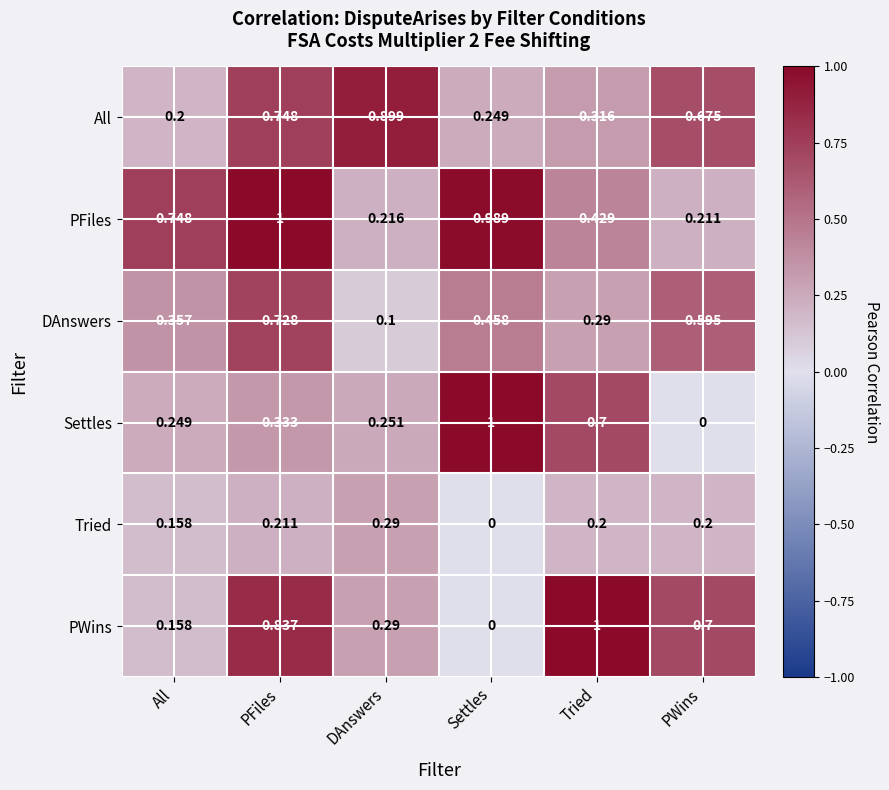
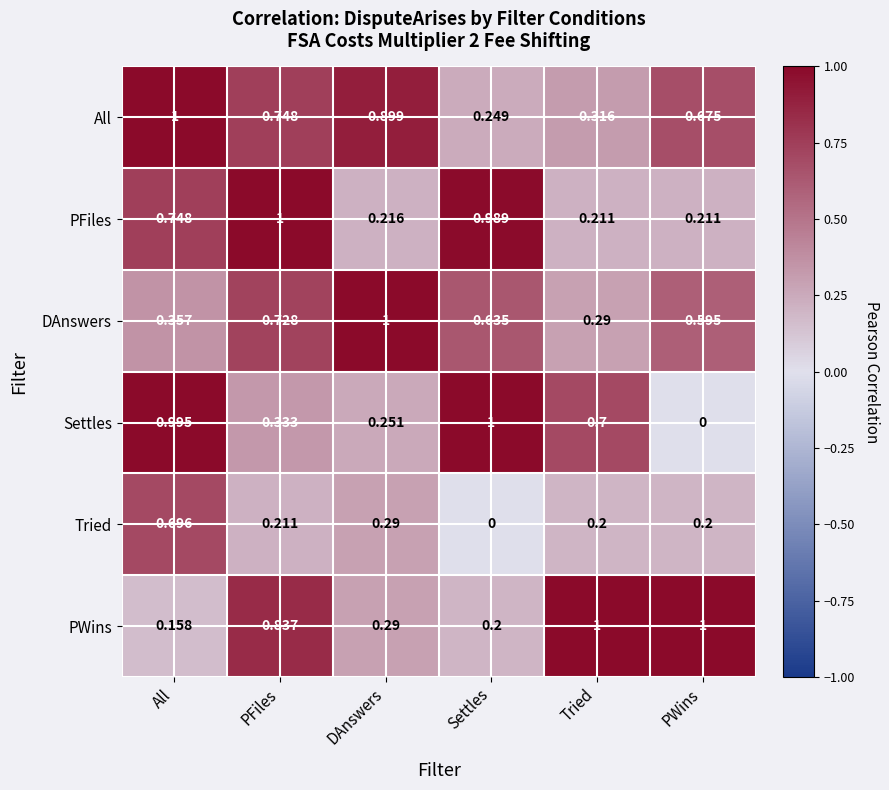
  {
    "All": {
-     "All": 0.2,
+     "All": 1,
      "PFiles": 0.748,
      "DAnswers": 0.899,
      "Settles": 0.249,
      "Tried": 0.316,
      "PWins": 0.675
    },
    "PFiles": {
      "All": 0.748,
      "PFiles": 1,
      "DAnswers": 0.216,
      "Settles": 0.989,
-     "Tried": 0.429,
+     "Tried": 0.211,
      "PWins": 0.211
    },
    "DAnswers": {
      "All": 0.357,
      "PFiles": 0.728,
-     "DAnswers": 0.1,
-     "Settles": 0.458,
+     "DAnswers": 1,
+     "Settles": 0.635,
      "Tried": 0.29,
      "PWins": 0.595
    },
    "Settles": {
-     "All": 0.249,
+     "All": 0.995,
      "PFiles": 0.333,
      "DAnswers": 0.251,
      "Settles": 1,
      "Tried": 0.7,
      "PWins": 0
    },
    "Tried": {
-     "All": 0.158,
+     "All": 0.696,
      "PFiles": 0.211,
      "DAnswers": 0.29,
      "Settles": 0,
      "Tried": 0.2,
      "PWins": 0.2
    },
    "PWins": {
      "All": 0.158,
      "PFiles": 0.837,
      "DAnswers": 0.29,
-     "Settles": 0,
+     "Settles": 0.2,
      "Tried": 1,
-     "PWins": 0.7
+     "PWins": 1
    }
  }
